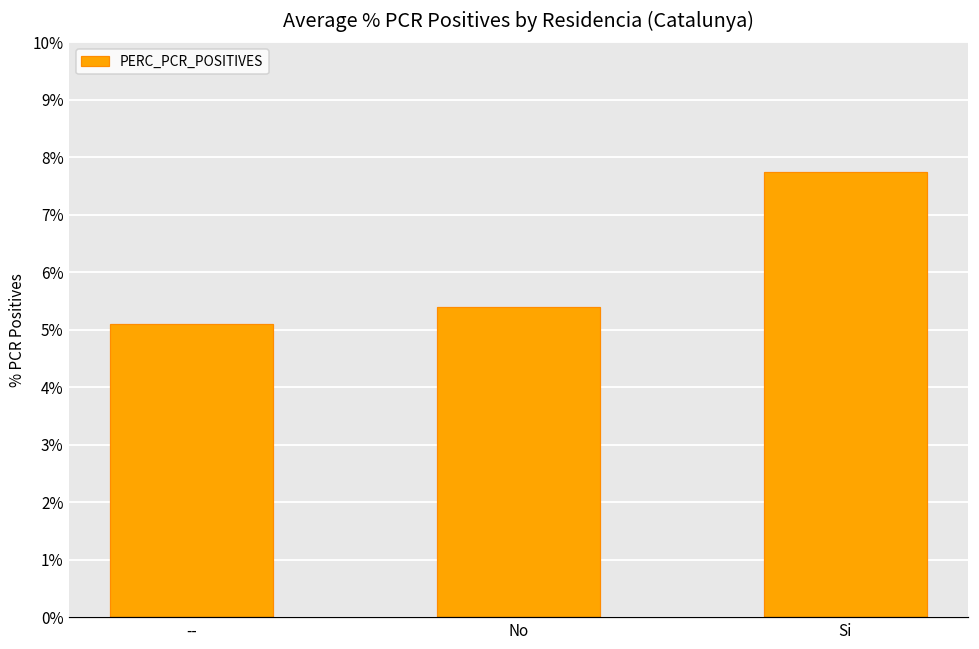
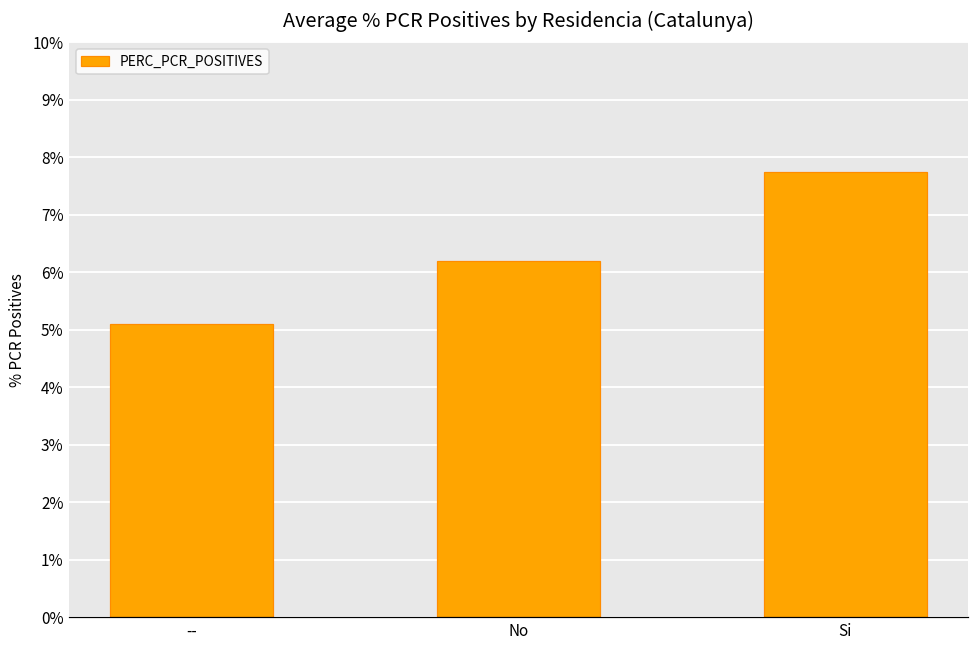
  {
    "--": "5.1%",
-   "No": "5.4%",
+   "No": "6.2%",
    "Si": "7.7%"
  }
